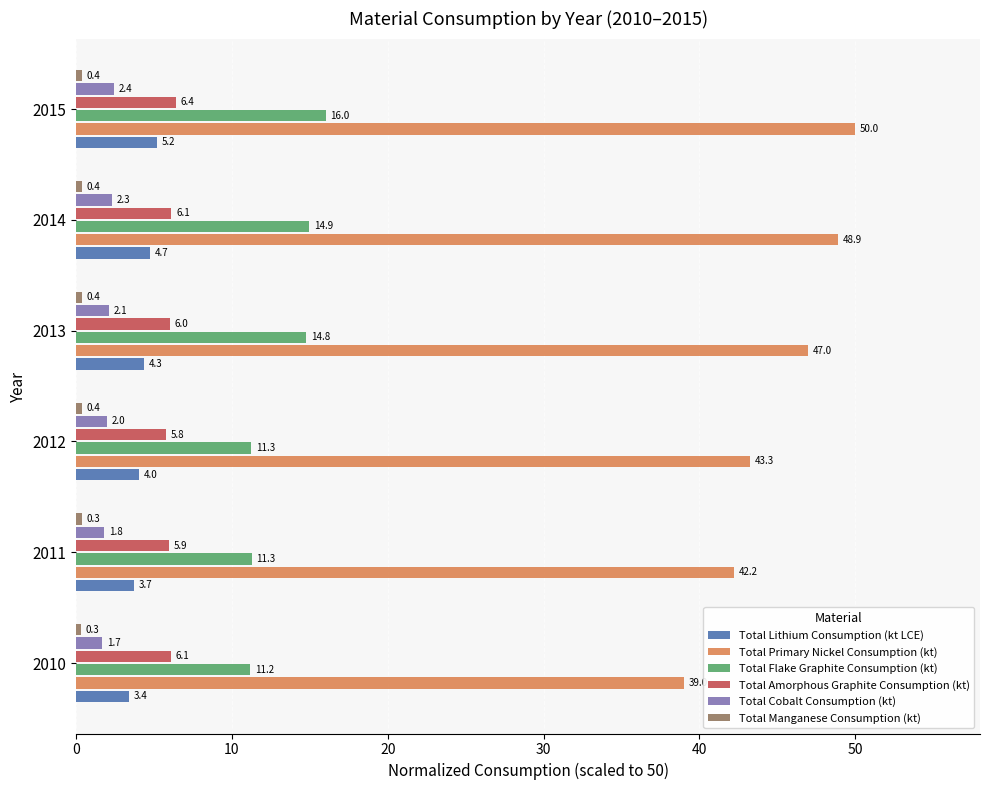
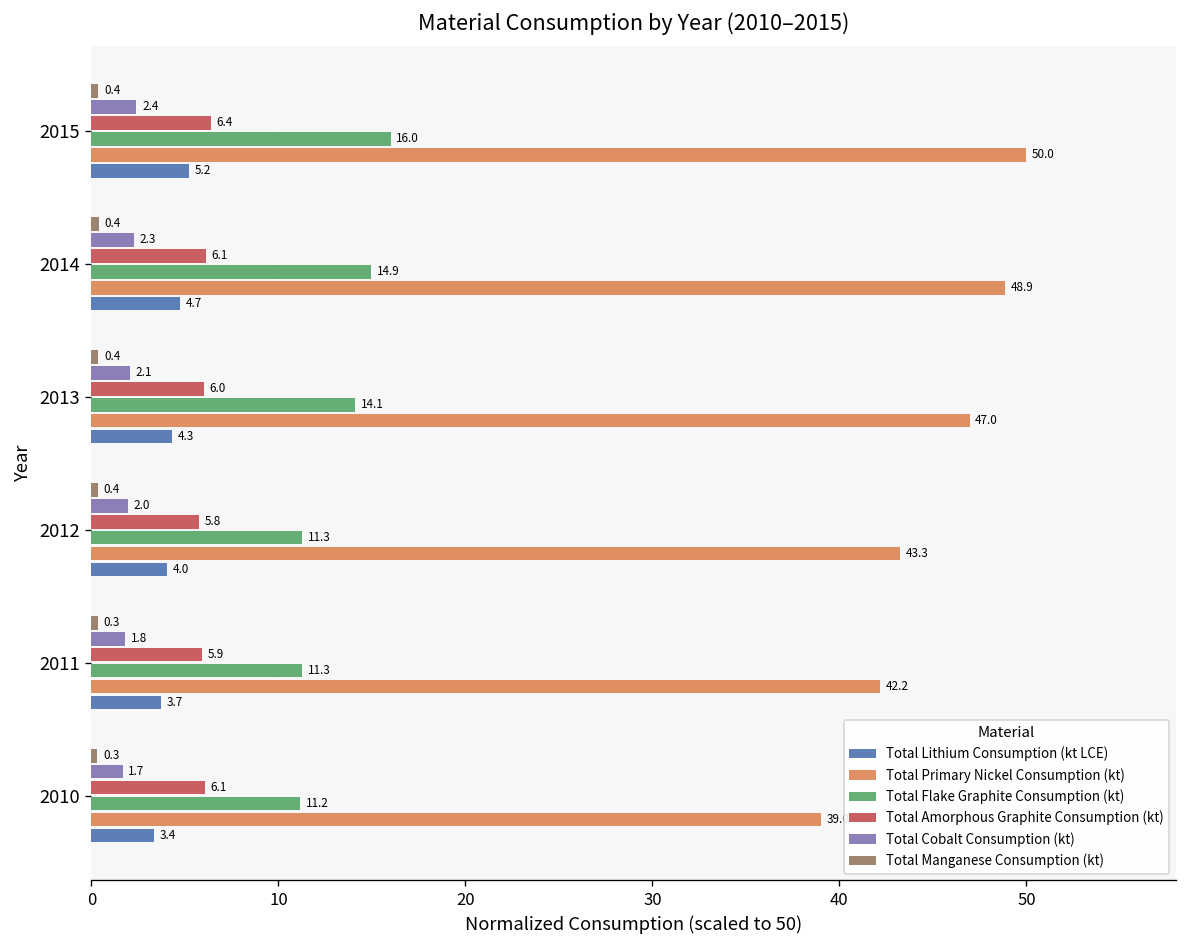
  {
    "Total Flake Graphite Consumption (kt)": {
      "2015": 16.0,
      "2014": 14.9,
-     "2013": 14.8,
+     "2013": 14.1,
      "2012": 11.3,
      "2011": 11.3,
      "2010": 11.2
    },
    "Total Manganese Consumption (kt)": {
      "2015": 0.4,
      "2014": 0.4,
      "2013": 0.4,
      "2012": 0.4,
      "2011": 0.3,
      "2010": 0.3
    }
  }
